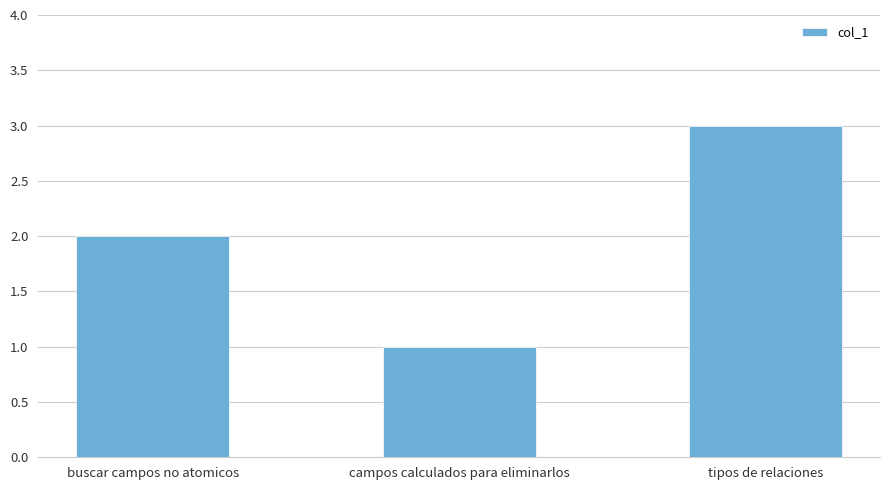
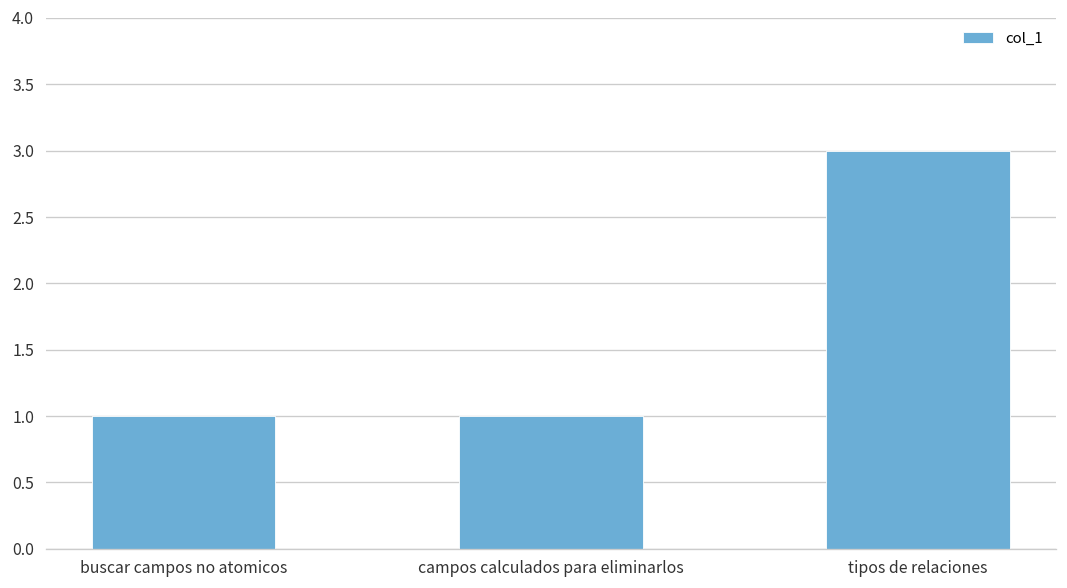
  {
-   "buscar campos no atomicos": 2,
+   "buscar campos no atomicos": 1,
    "campos calculados para eliminarlos": 1,
    "tipos de relaciones": 3
  }
